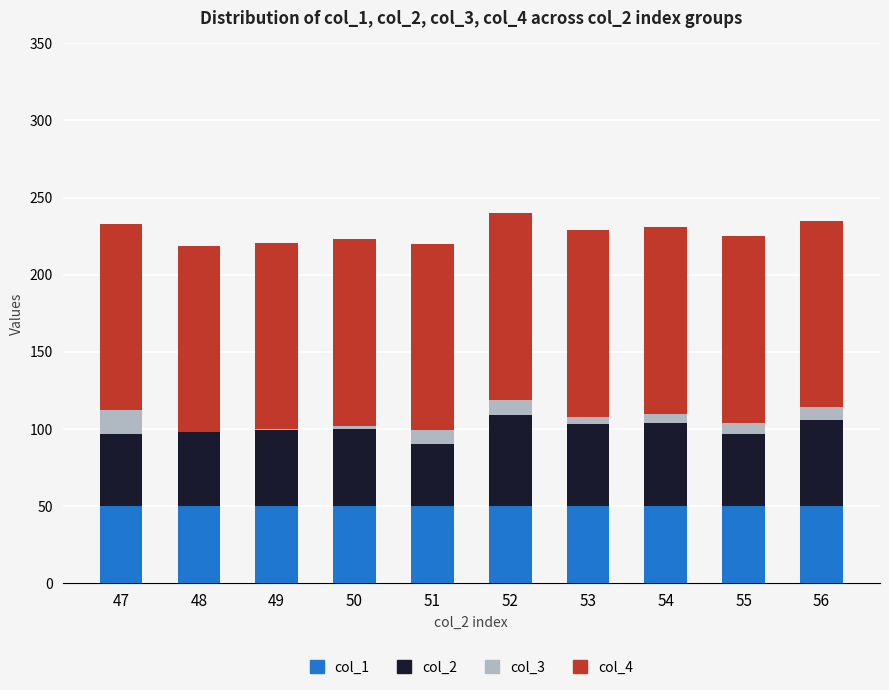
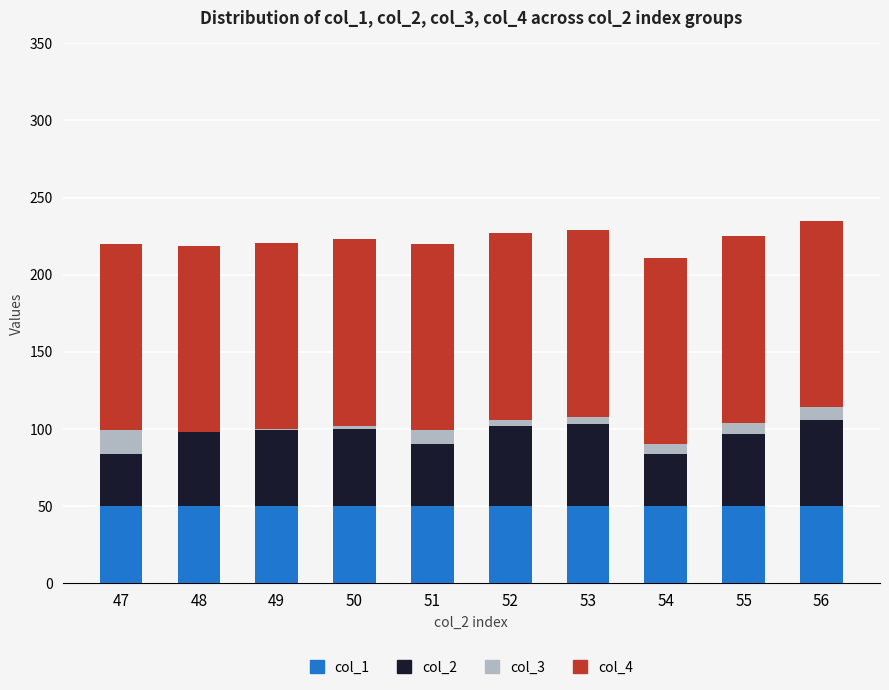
  {
    "col_1": {
      "47": 50,
      "48": 50,
      "49": 50,
      "50": 50,
      "51": 50,
      "52": 50,
      "53": 50,
      "54": 50,
      "55": 50,
      "56": 50
    },
    "col_2": {
-     "47": 47,
+     "47": 34,
      "48": 48,
      "49": 49,
      "50": 50,
      "51": 40,
-     "52": 59,
+     "52": 52,
      "53": 53,
-     "54": 54,
+     "54": 34,
      "55": 47,
      "56": 56
    },
    "col_3": {
      "47": 15,
      "48": 0,
      "50": 2,
      "51": 9,
-     "52": 10,
+     "52": 4,
      "53": 5,
      "54": 6,
      "55": 7,
      "56": 8
    },
    "col_4": {
      "47": 121,
      "48": 121,
      "49": 121,
      "50": 121,
      "51": 121,
      "52": 121,
      "53": 121,
      "54": 121,
      "55": 121,
      "56": 121
    }
  }
